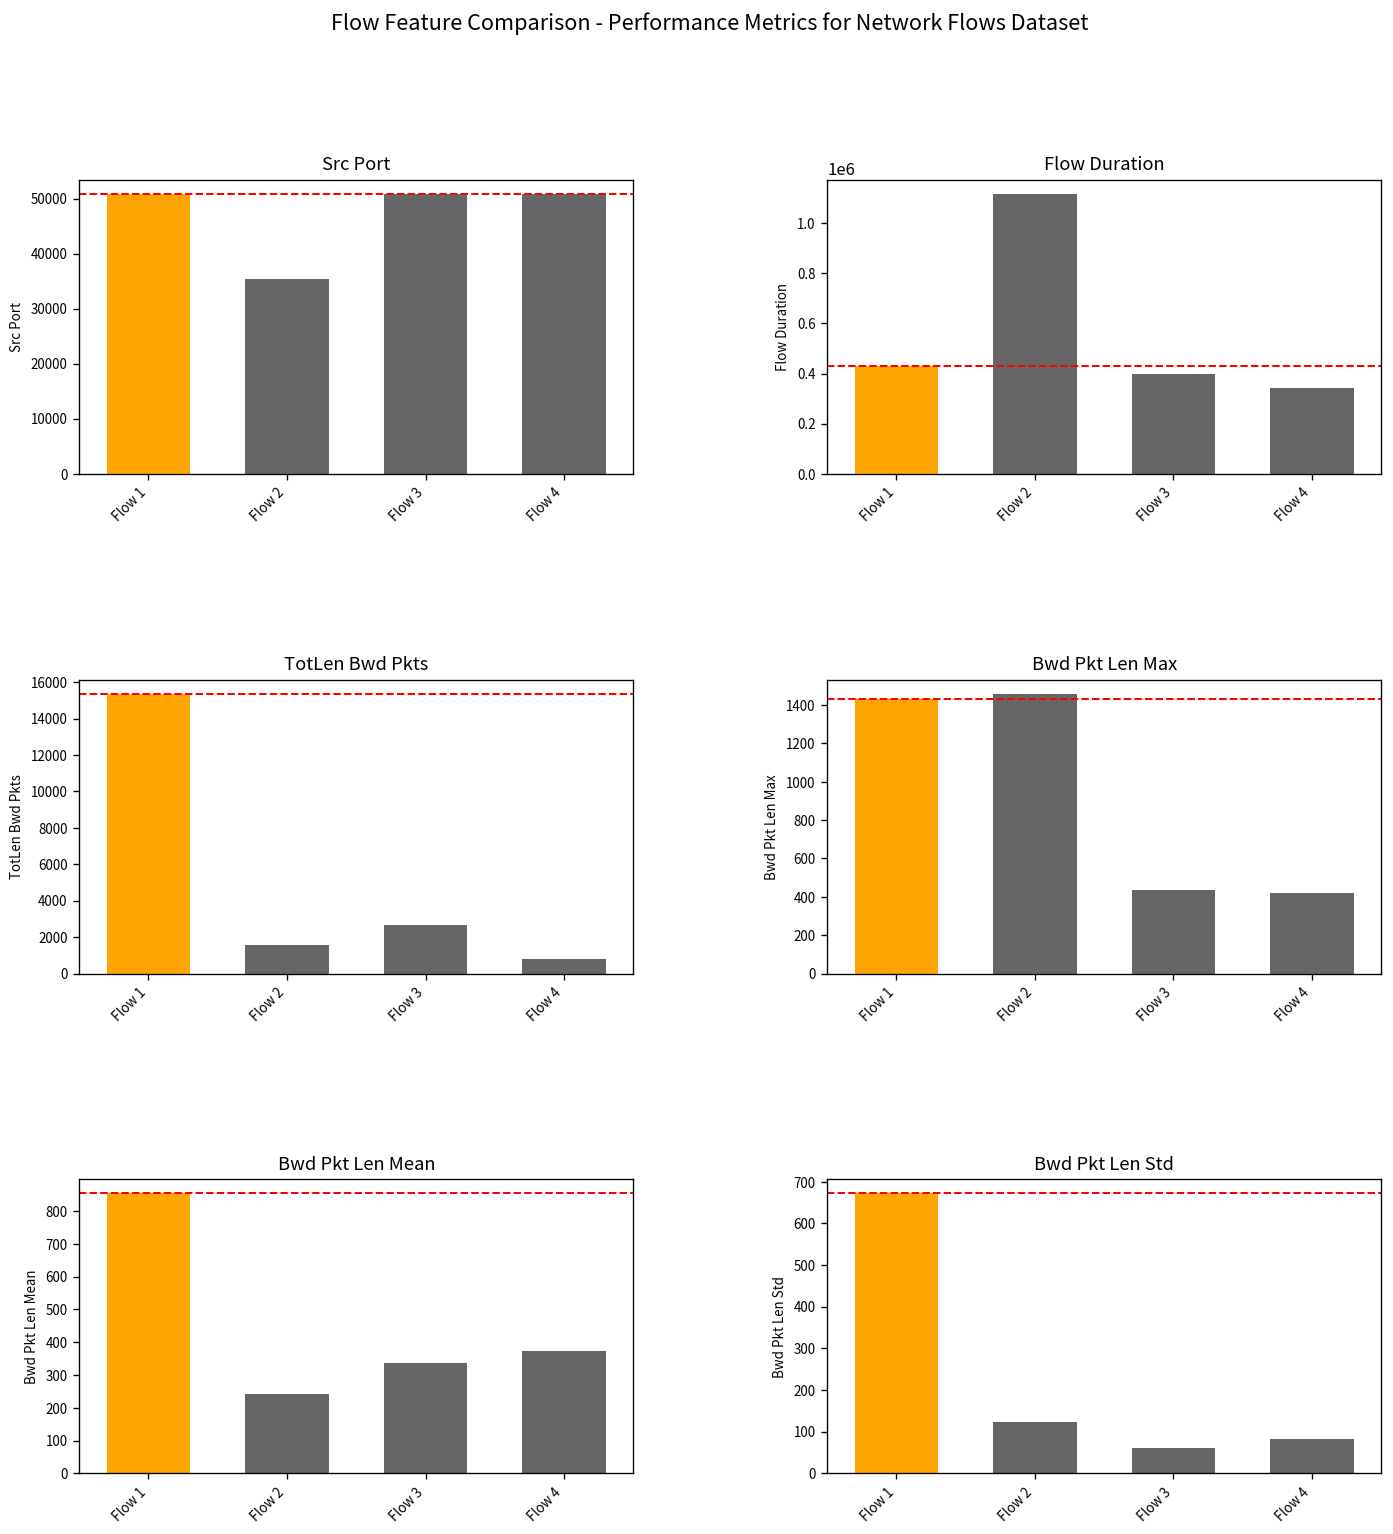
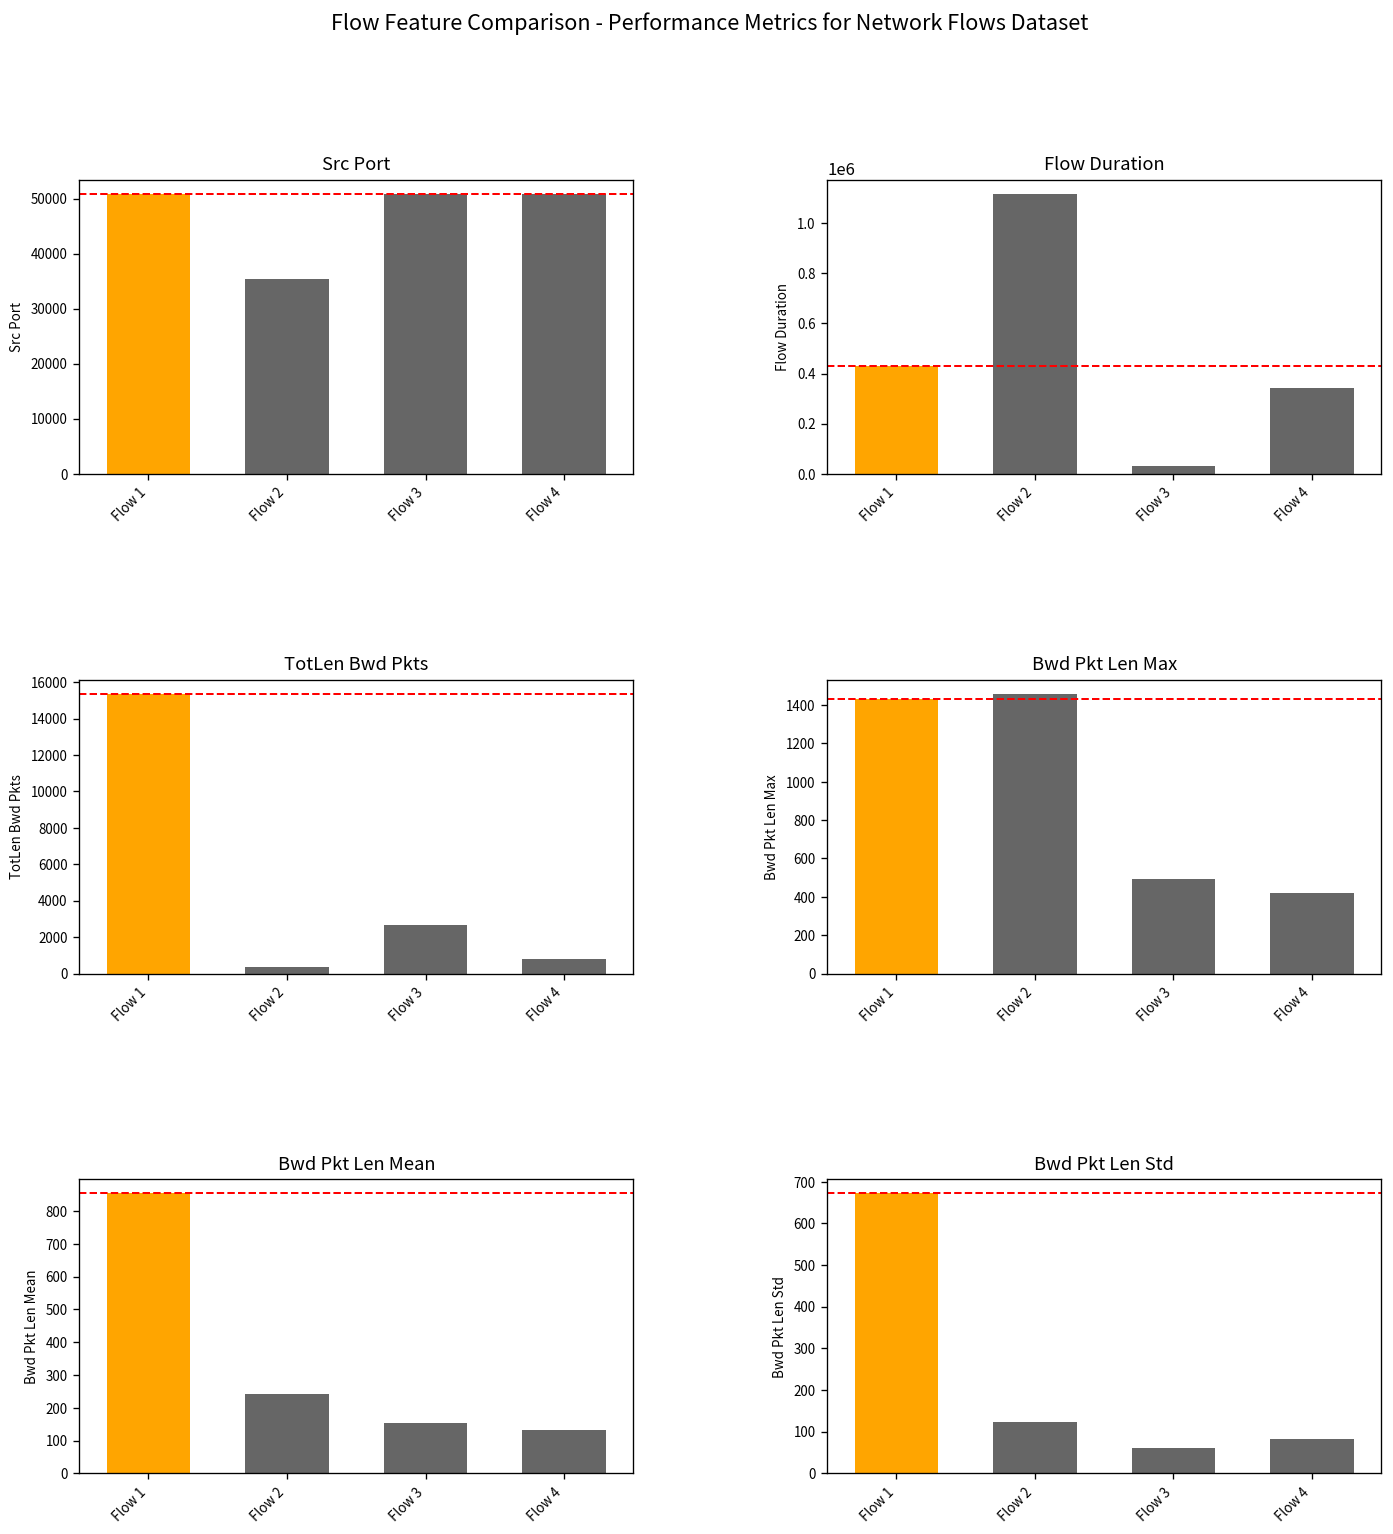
  {
    "Src Port": {
      "Flow 1": 51000,
      "Flow 2": 35000,
      "Flow 3": 51000,
      "Flow 4": 51000
    },
    "Flow Duration": {
      "Flow 1": 430000,
      "Flow 2": 1120000,
-     "Flow 3": 400000,
+     "Flow 3": 30000,
      "Flow 4": 340000
    },
    "TotLen Bwd Pkts": {
      "Flow 1": 15400,
-     "Flow 2": 1500,
+     "Flow 2": 400,
      "Flow 3": 2700,
      "Flow 4": 800
    },
    "Bwd Pkt Len Max": {
      "Flow 1": 1430,
      "Flow 2": 1460,
-     "Flow 3": 440,
+     "Flow 3": 490,
      "Flow 4": 420
    },
    "Bwd Pkt Len Mean": {
      "Flow 1": 850,
      "Flow 2": 240,
-     "Flow 3": 340,
-     "Flow 4": 370
+     "Flow 3": 150,
+     "Flow 4": 130
    },
    "Bwd Pkt Len Std": {
      "Flow 1": 670,
      "Flow 2": 120,
      "Flow 3": 60,
      "Flow 4": 80
    }
  }
